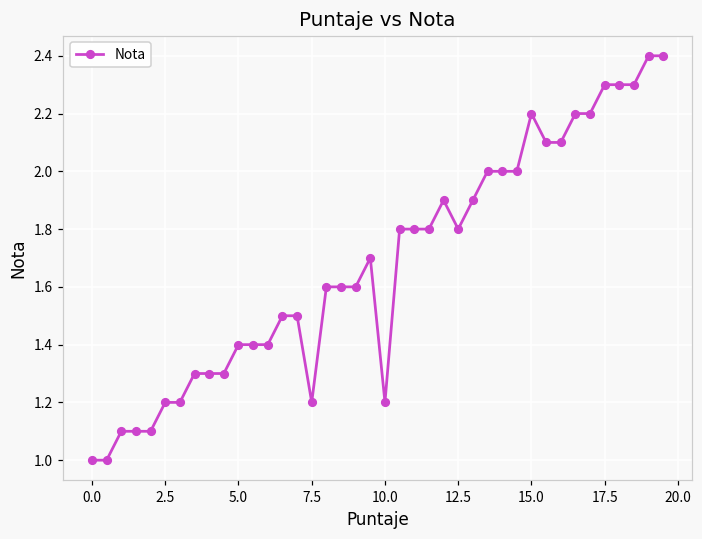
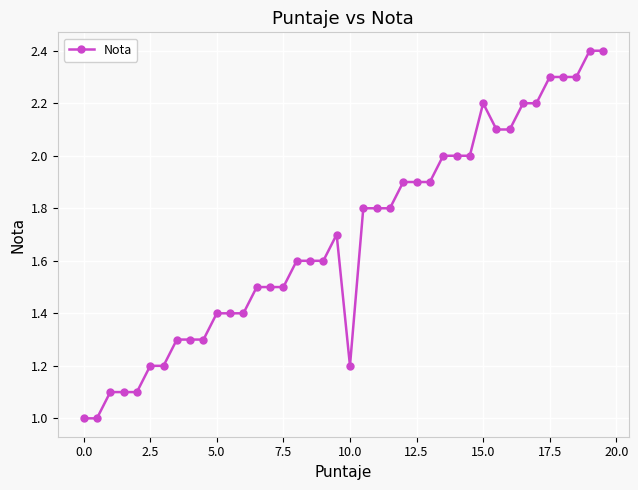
  {
    "0.0": 1.0,
    "2.5": 1.2,
    "5.0": 1.4,
-   "7.5": 1.2,
+   "7.5": 1.5,
    "10.0": 1.2,
-   "12.5": 1.8,
+   "12.5": 1.9,
    "15.0": 2.2,
    "17.5": 2.3
  }
